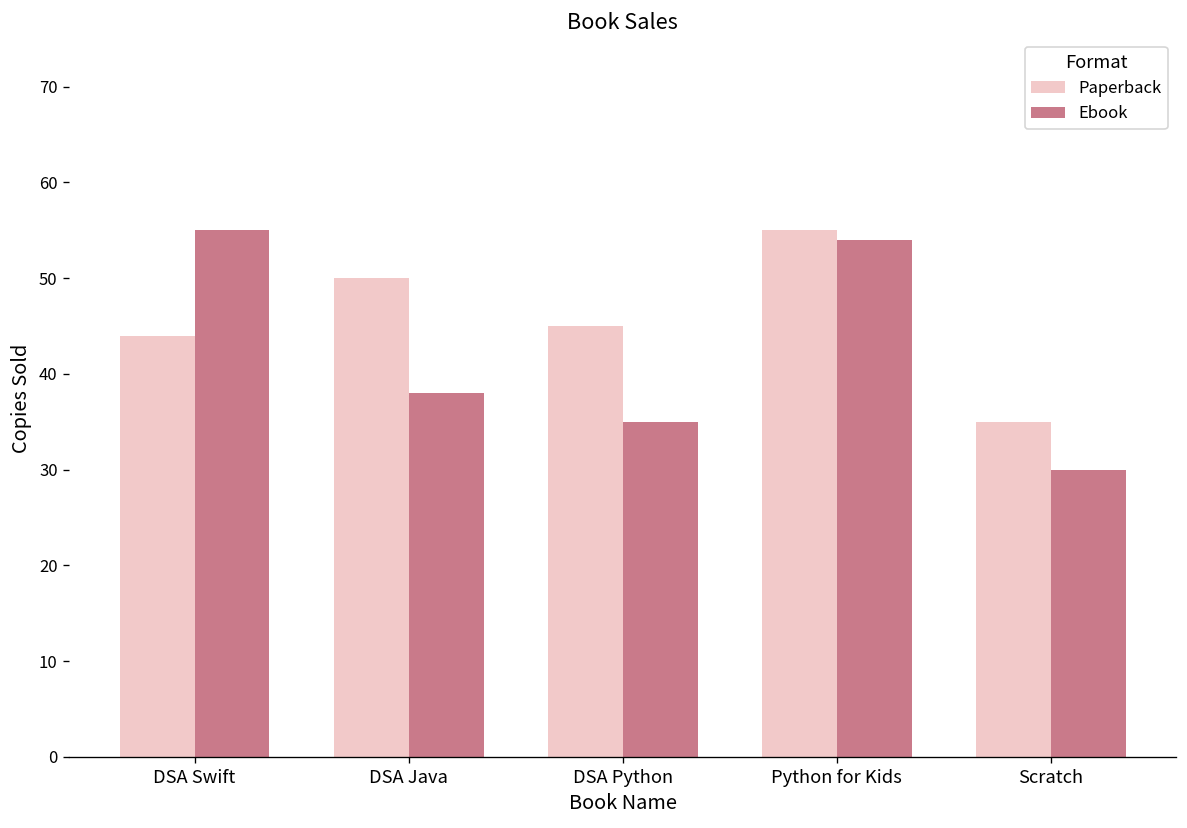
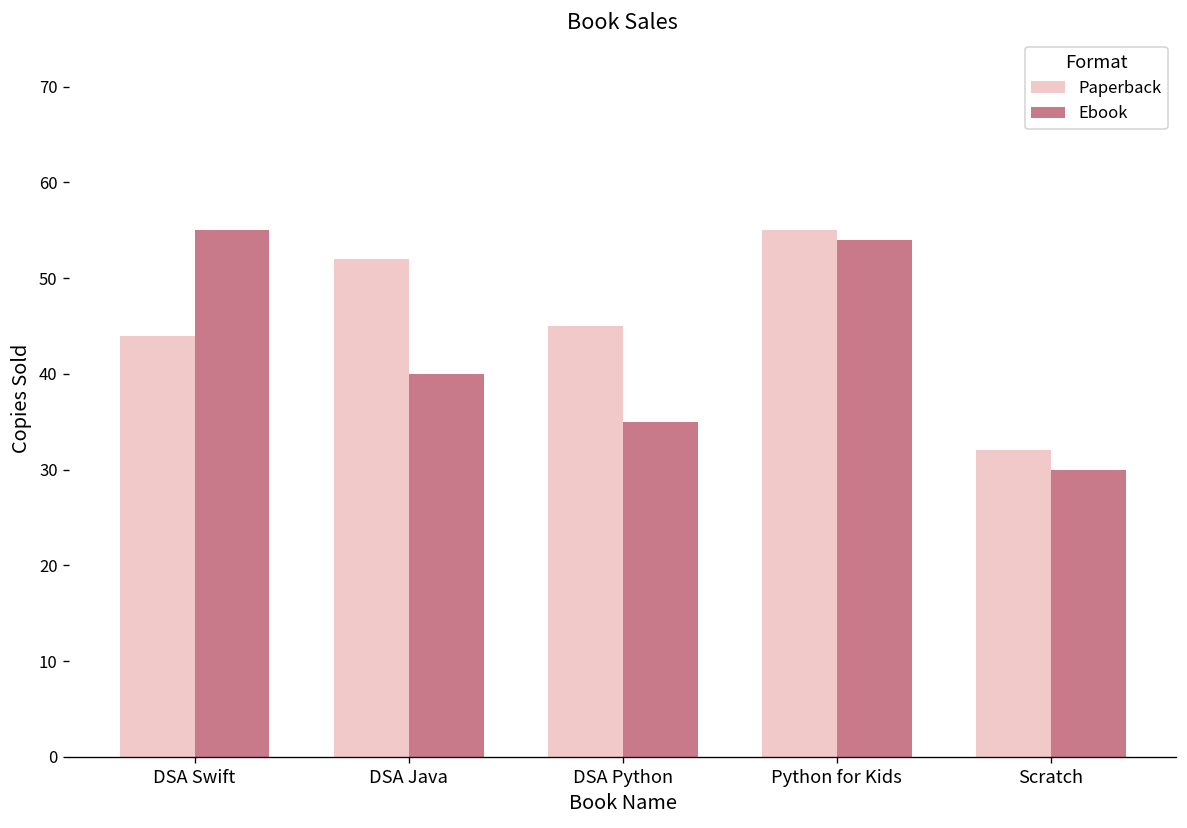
  {
    "Paperback": {
      "DSA Swift": 44,
-     "DSA Java": 50,
+     "DSA Java": 52,
      "DSA Python": 45,
      "Python for Kids": 55,
-     "Scratch": 35
+     "Scratch": 32
    },
    "Ebook": {
      "DSA Swift": 55,
-     "DSA Java": 38,
+     "DSA Java": 40,
      "DSA Python": 35,
      "Python for Kids": 54,
      "Scratch": 30
    }
  }
